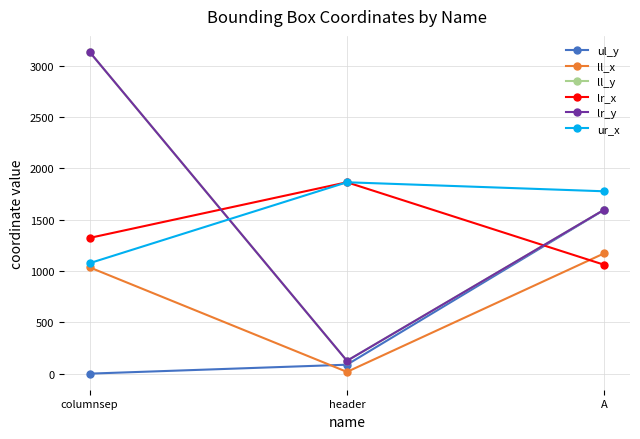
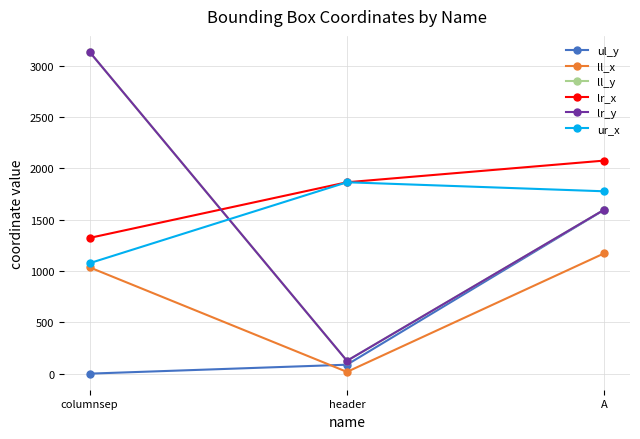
  {
    "ul_y": {
      "columnsep": 0,
      "header": 90
    },
    "ll_x": {
      "columnsep": 1040,
      "header": 20,
      "A": 1170
    },
    "lr_y": {
      "columnsep": 3130,
      "header": 130
    },
    "lr_x": {
      "columnsep": 1320,
-     "A": 1060
+     "A": 2080
    },
    "ur_x": {
      "columnsep": 1080,
      "A": 1780
    }
  }
